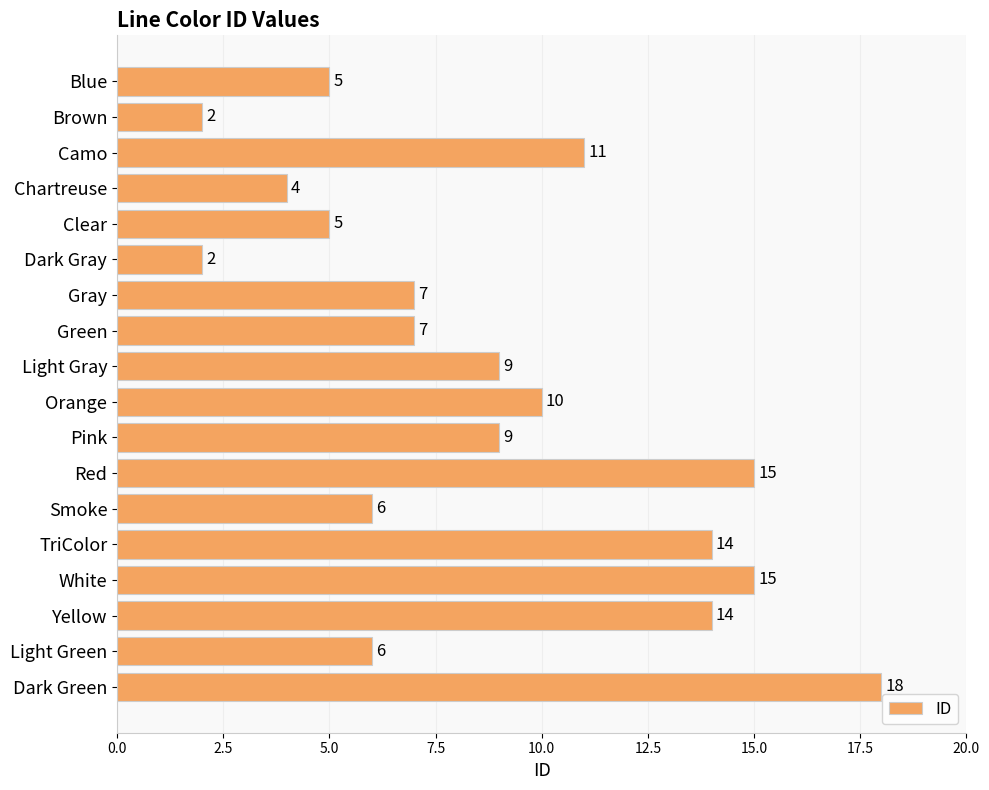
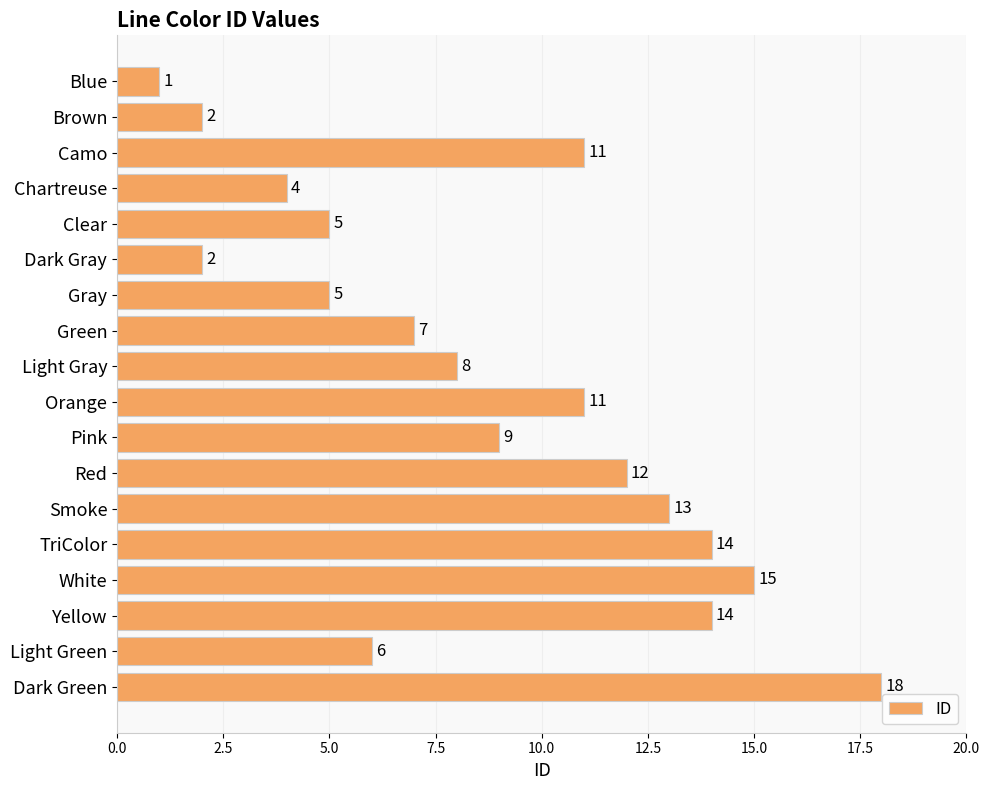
  {
-   "Blue": 5,
+   "Blue": 1,
    "Brown": 2,
    "Camo": 11,
    "Chartreuse": 4,
    "Clear": 5,
    "Dark Gray": 2,
-   "Gray": 7,
+   "Gray": 5,
    "Green": 7,
-   "Light Gray": 9,
-   "Orange": 10,
+   "Light Gray": 8,
+   "Orange": 11,
    "Pink": 9,
-   "Red": 15,
-   "Smoke": 6,
+   "Red": 12,
+   "Smoke": 13,
    "TriColor": 14,
    "White": 15,
    "Yellow": 14,
    "Light Green": 6
  }
